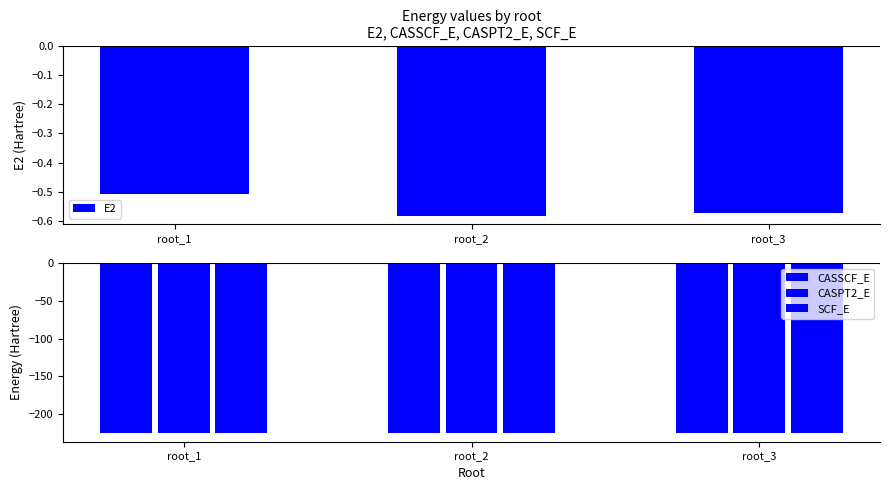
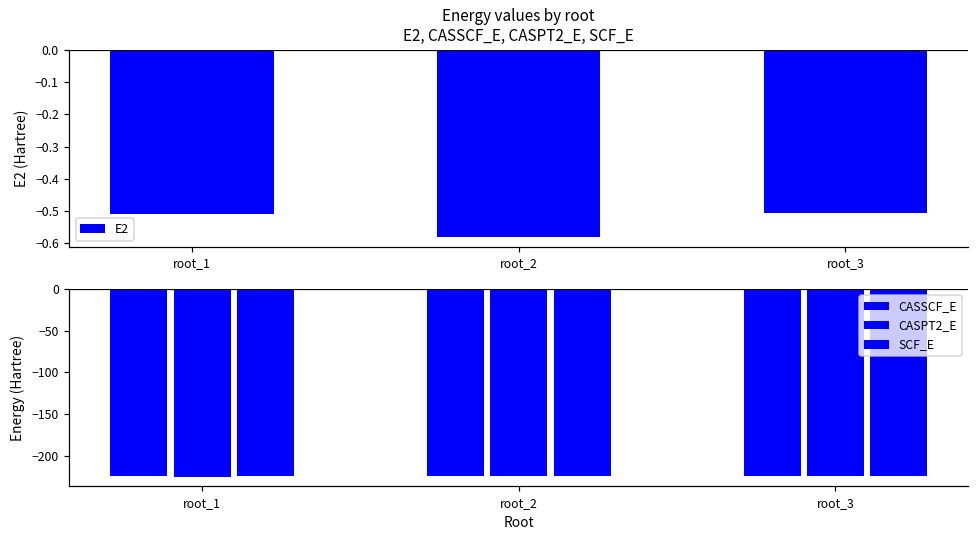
  {
    "Energy values by root E2, CASSCF_E, CASPT2_E, SCF_E": {
      "root_1": -0.51,
      "root_2": -0.58,
-     "root_3": -0.57
+     "root_3": -0.51
    }
  }
